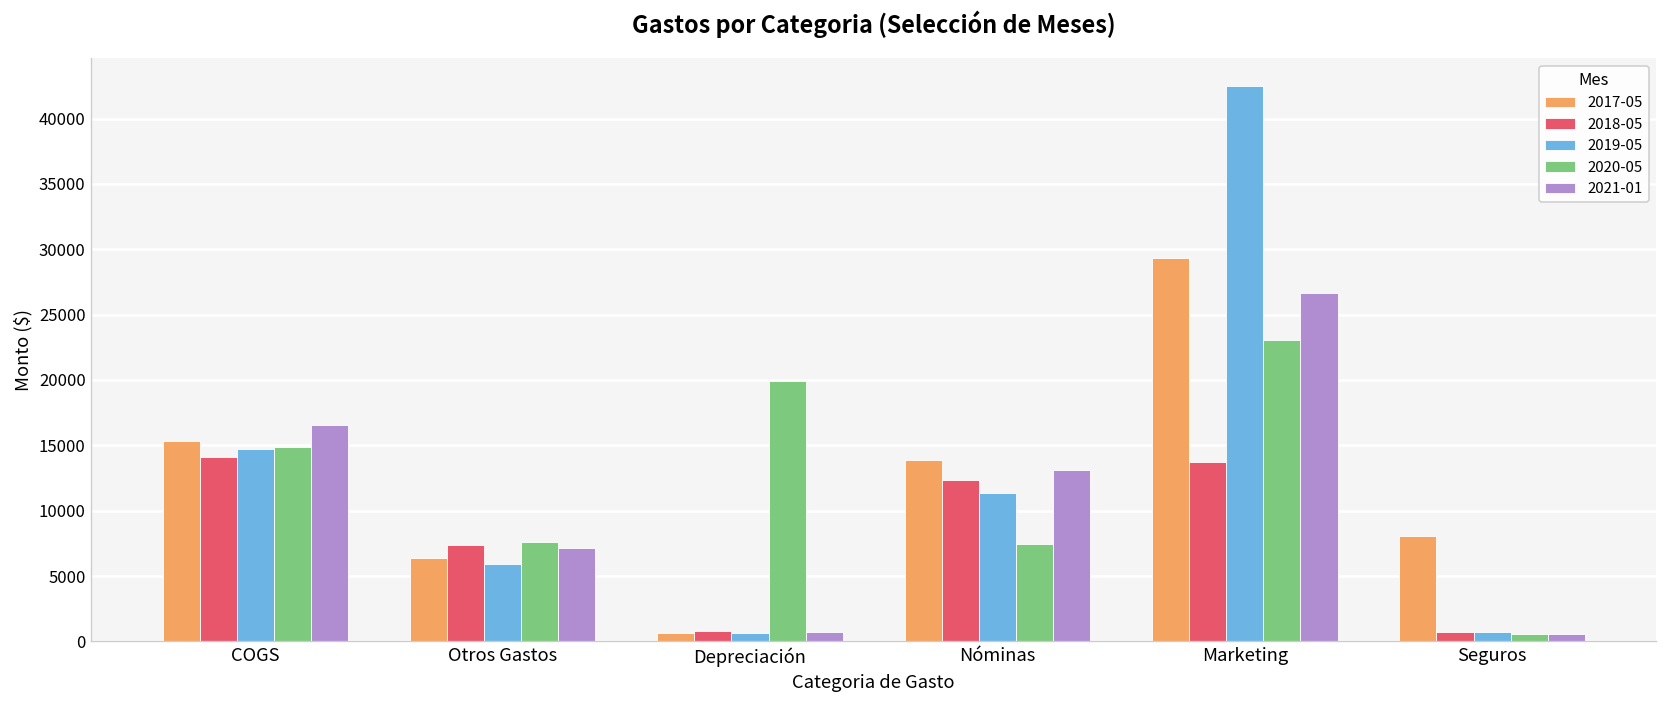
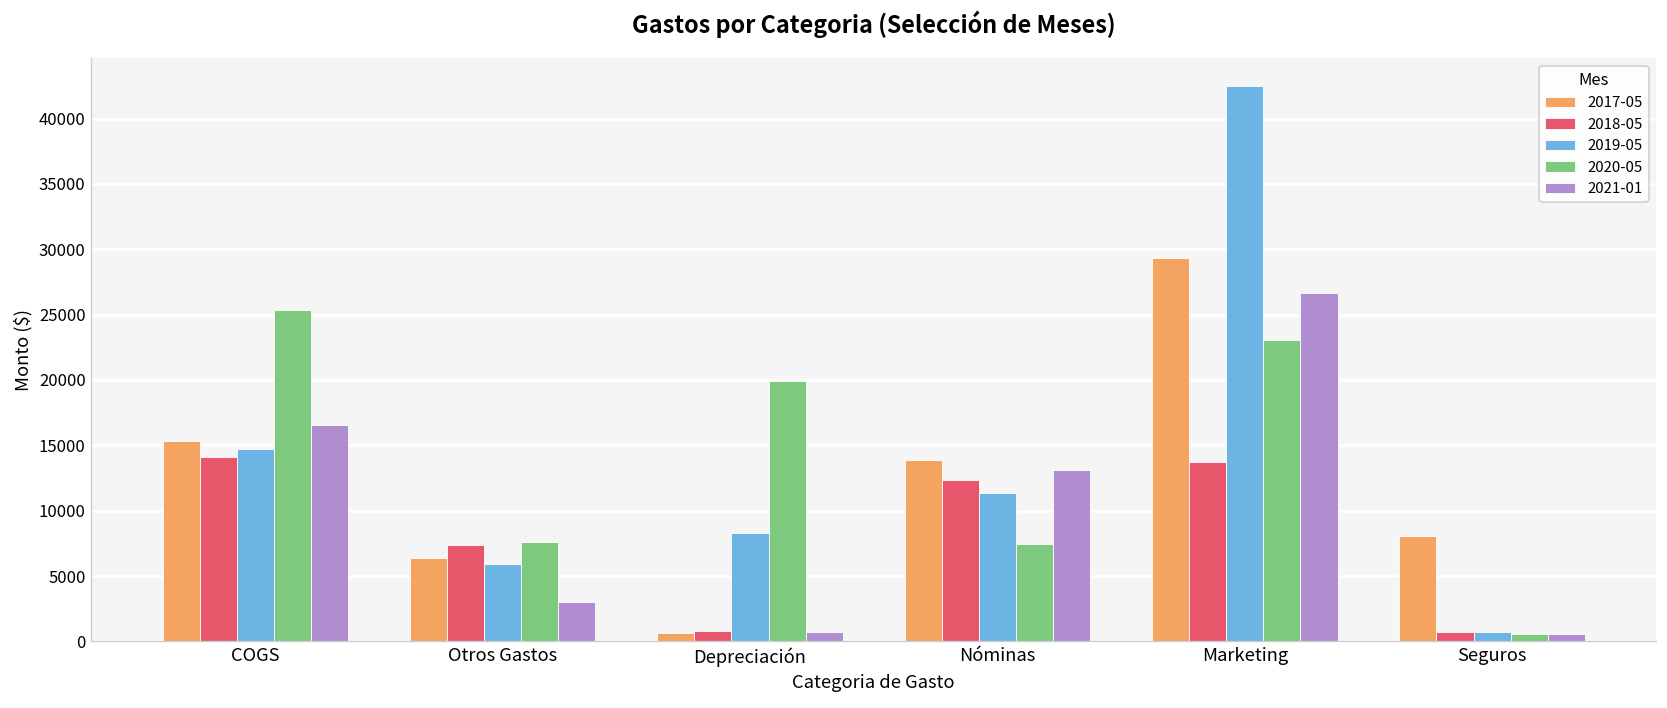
  {
    "2017-05": {
      "COGS": 15300,
      "Otros Gastos": 6400,
      "Depreciación": 700,
      "Nóminas": 13900,
      "Marketing": 29400,
      "Seguros": 8100
    },
    "2018-05": {
      "COGS": 14100,
      "Otros Gastos": 7400,
      "Depreciación": 800,
      "Nóminas": 12400,
      "Marketing": 13800,
      "Seguros": 700
    },
    "2019-05": {
      "COGS": 14800,
      "Otros Gastos": 5900,
-     "Depreciación": 600,
+     "Depreciación": 8300,
      "Nóminas": 11400,
      "Marketing": 42500,
      "Seguros": 700
    },
    "2020-05": {
-     "COGS": 14800,
+     "COGS": 25300,
      "Otros Gastos": 7600,
      "Depreciación": 20000,
      "Nóminas": 7400,
      "Marketing": 23000,
      "Seguros": 500
    },
    "2021-01": {
      "COGS": 16500,
-     "Otros Gastos": 7200,
+     "Otros Gastos": 3000,
      "Depreciación": 700,
      "Nóminas": 13100,
      "Marketing": 26700,
      "Seguros": 600
    }
  }
